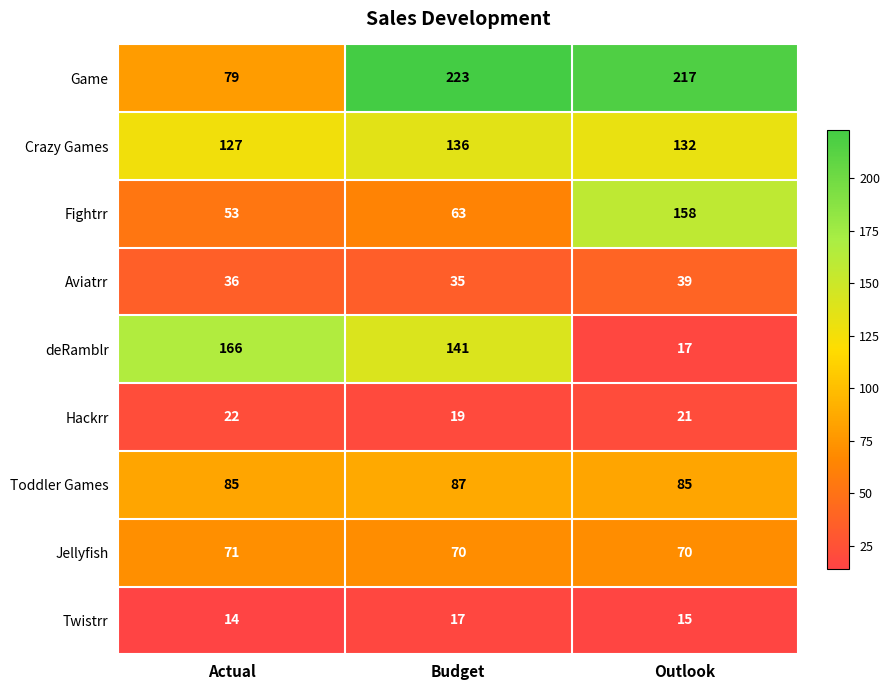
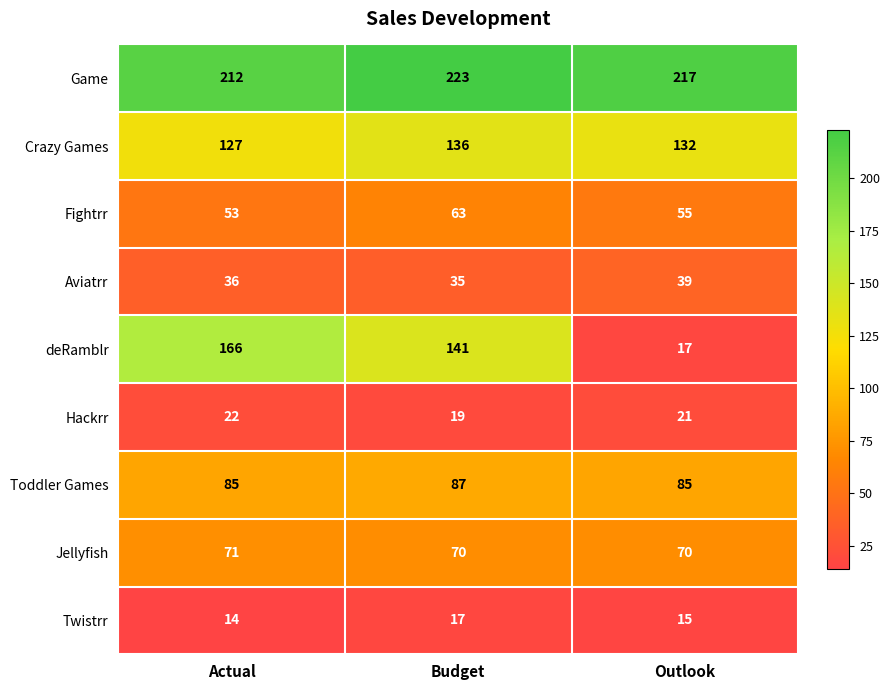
  {
    "Game": {
-     "Actual": 79,
+     "Actual": 212,
      "Budget": 223,
      "Outlook": 217
    },
    "Crazy Games": {
      "Actual": 127,
      "Budget": 136,
      "Outlook": 132
    },
    "Fightrr": {
      "Actual": 53,
      "Budget": 63,
-     "Outlook": 158
+     "Outlook": 55
    },
    "Aviatrr": {
      "Actual": 36,
      "Budget": 35,
      "Outlook": 39
    },
    "deRamblr": {
      "Actual": 166,
      "Budget": 141,
      "Outlook": 17
    },
    "Hackrr": {
      "Actual": 22,
      "Budget": 19,
      "Outlook": 21
    },
    "Toddler Games": {
      "Actual": 85,
      "Budget": 87,
      "Outlook": 85
    },
    "Jellyfish": {
      "Actual": 71,
      "Budget": 70,
      "Outlook": 70
    },
    "Twistrr": {
      "Actual": 14,
      "Budget": 17,
      "Outlook": 15
    }
  }
